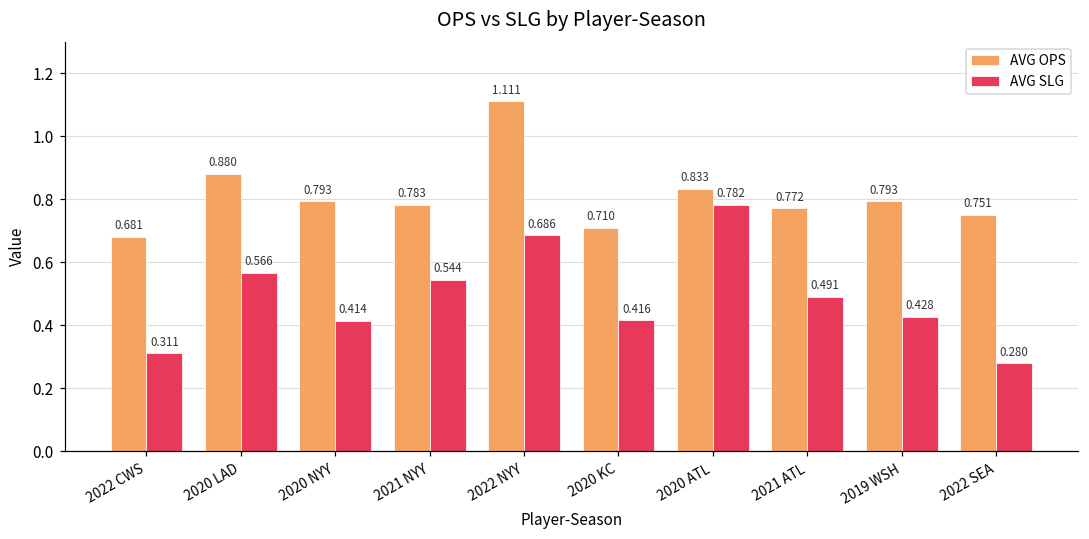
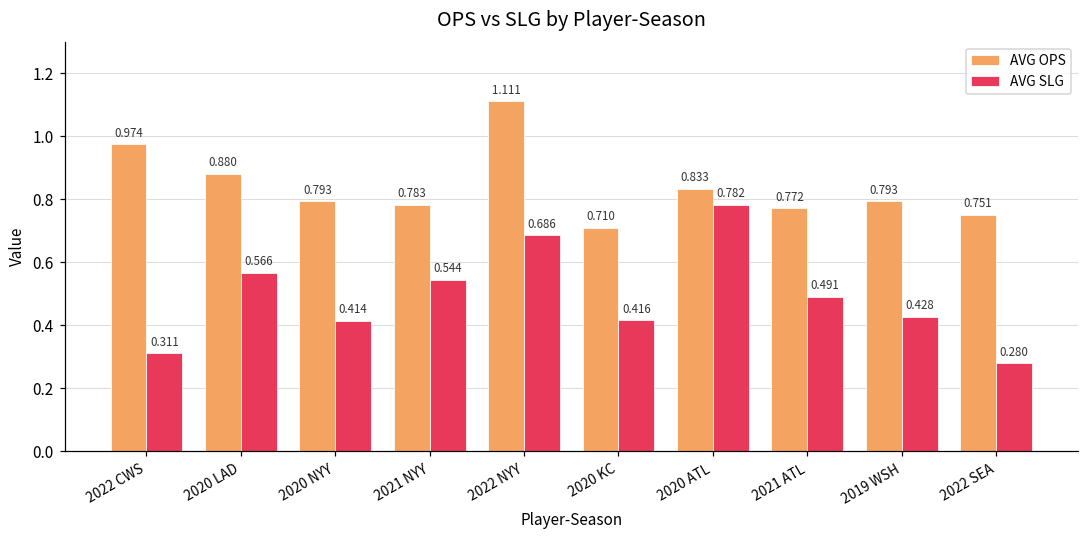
  {
    "AVG OPS": {
-     "2022 CWS": 0.681,
+     "2022 CWS": 0.974,
      "2020 LAD": 0.880,
      "2020 NYY": 0.793,
      "2021 NYY": 0.783,
      "2022 NYY": 1.111,
      "2020 KC": 0.710,
      "2020 ATL": 0.833,
      "2021 ATL": 0.772,
      "2019 WSH": 0.793,
      "2022 SEA": 0.751
    },
    "AVG SLG": {
      "2022 CWS": 0.311,
      "2020 LAD": 0.566,
      "2020 NYY": 0.414,
      "2021 NYY": 0.544,
      "2022 NYY": 0.686,
      "2020 KC": 0.416,
      "2020 ATL": 0.782,
      "2021 ATL": 0.491,
      "2019 WSH": 0.428,
      "2022 SEA": 0.280
    }
  }
